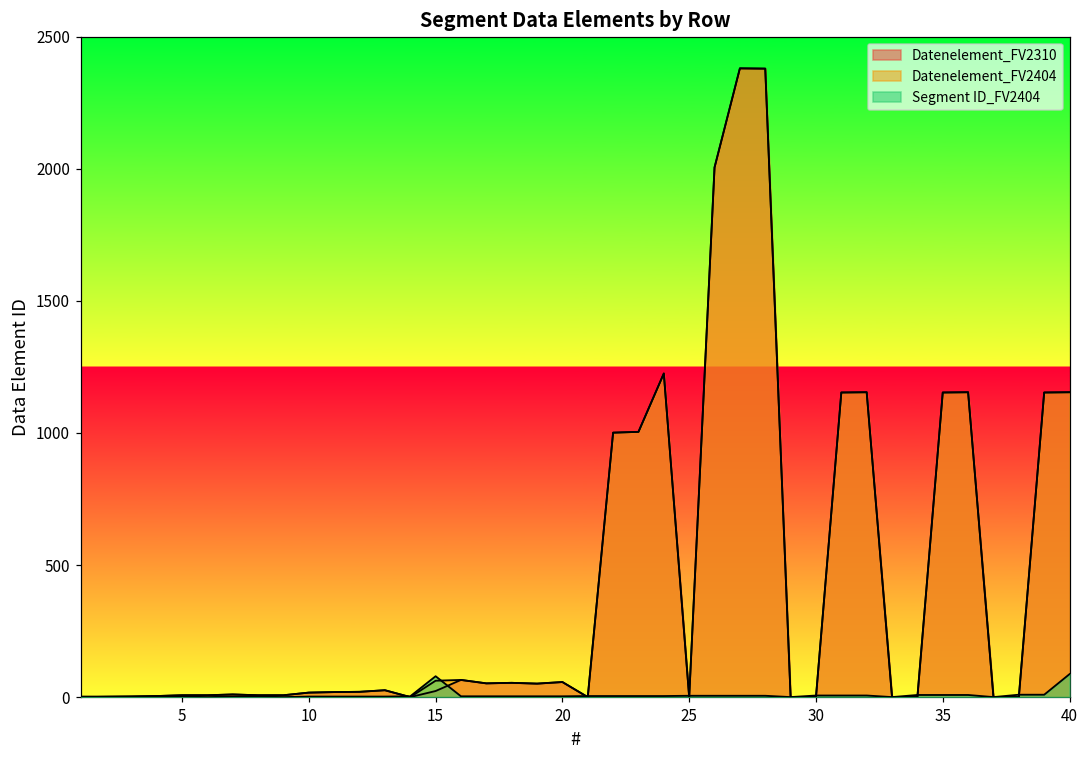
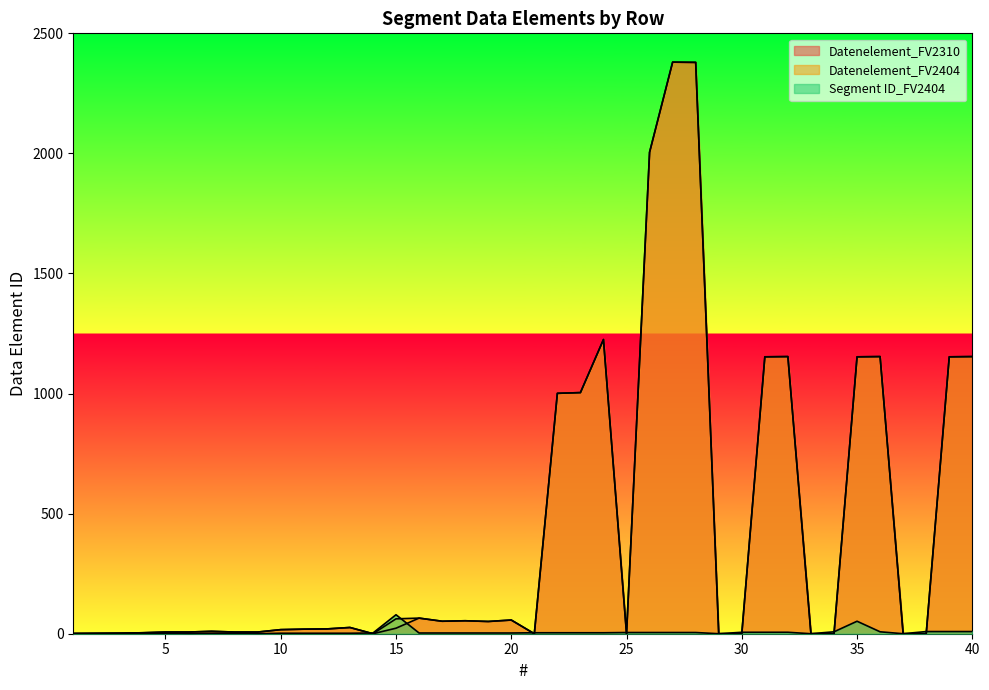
  {
    "Datenelement_FV2310": {
      "15": 20
    },
    "Datenelement_FV2404": {
      "15": 60
    },
    "Segment ID_FV2404": {
      "10": 0,
      "15": 80,
      "20": 0,
-     "35": 10,
-     "40": 90
+     "35": 50,
+     "40": 10
    }
  }
